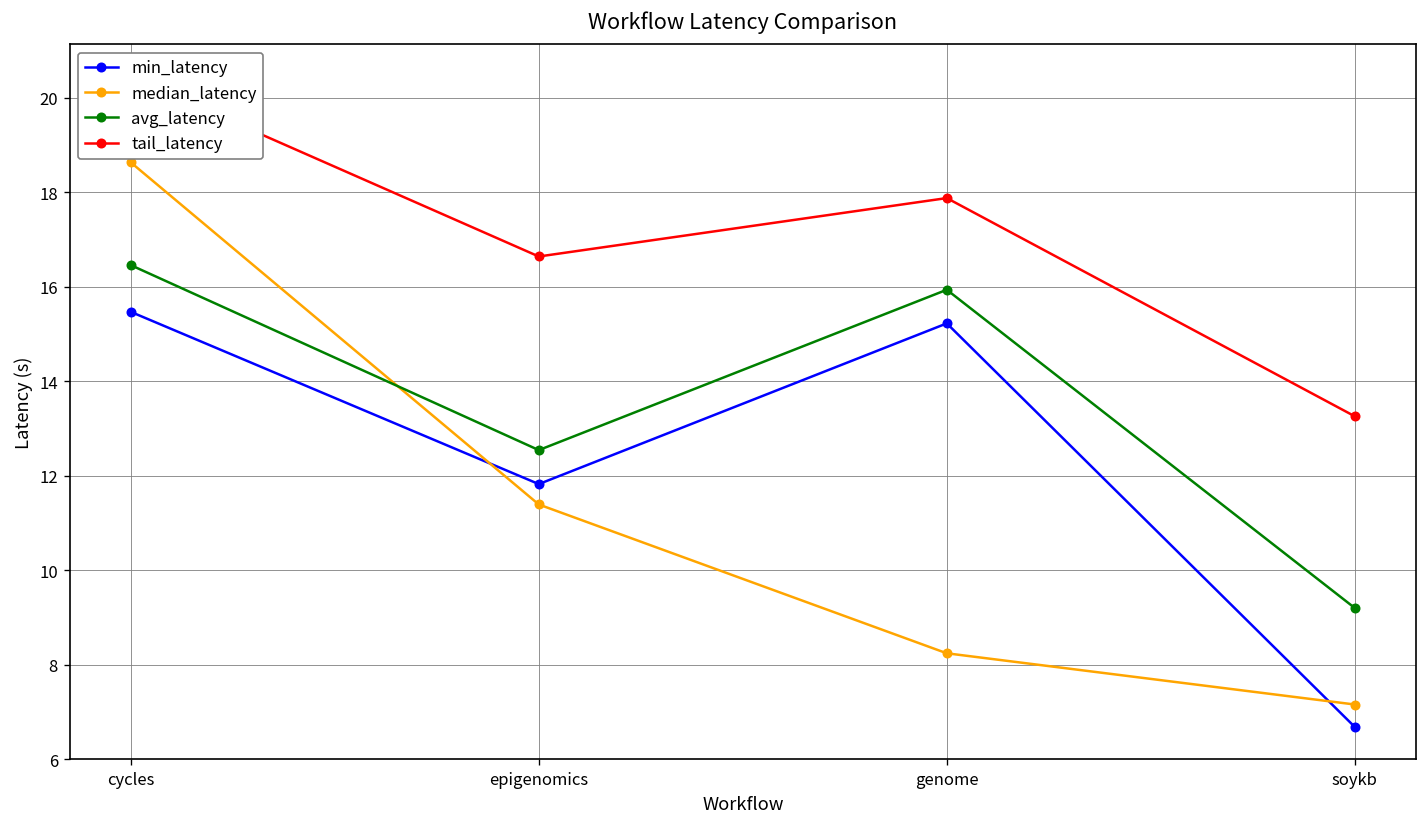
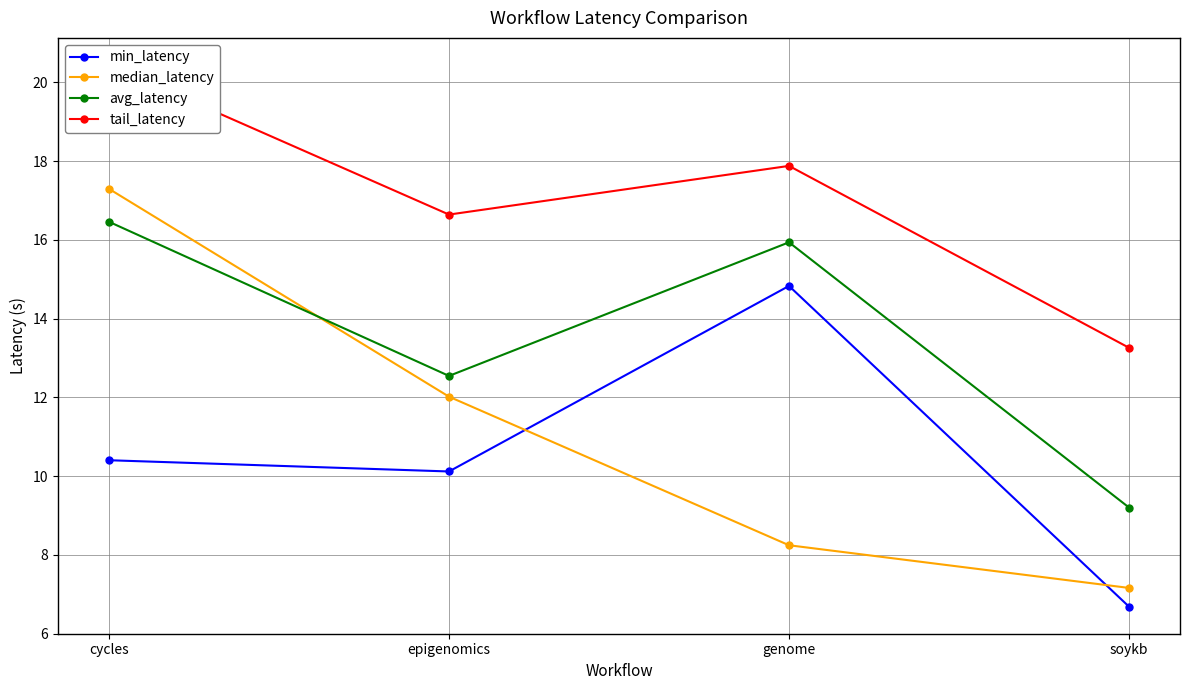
  {
    "min_latency": {
-     "cycles": 15.5,
-     "epigenomics": 11.8,
-     "genome": 15.2,
+     "cycles": 10.4,
+     "epigenomics": 10.1,
+     "genome": 14.8,
      "soykb": 6.7
    },
    "median_latency": {
-     "cycles": 18.6,
-     "epigenomics": 11.4,
+     "cycles": 17.3,
+     "epigenomics": 12.0,
      "genome": 8.2,
      "soykb": 7.2
    },
    "avg_latency": {
      "cycles": 16.5,
      "epigenomics": 12.5,
      "genome": 15.9,
      "soykb": 9.2
    },
    "tail_latency": {
      "epigenomics": 16.6,
      "genome": 17.9,
      "soykb": 13.3
    }
  }
